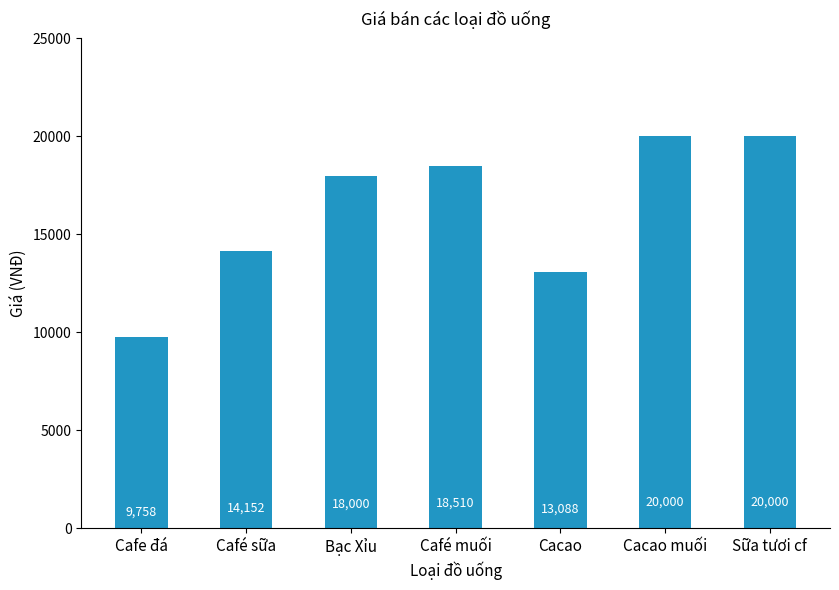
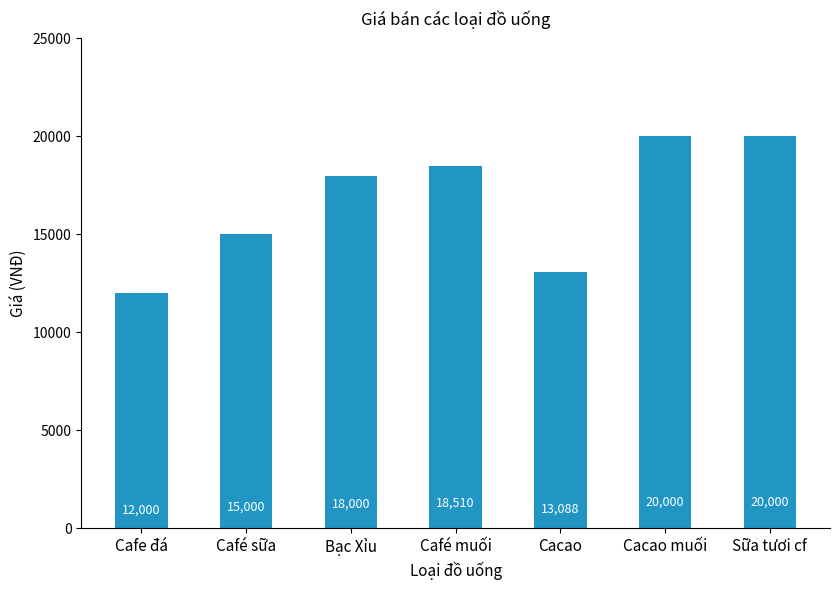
  {
-   "Cafe đá": "9,758",
-   "Café sữa": "14,152",
+   "Cafe đá": "12,000",
+   "Café sữa": "15,000",
    "Bạc Xỉu": "18,000",
    "Café muối": "18,510",
    "Cacao": "13,088",
    "Cacao muối": "20,000",
    "Sữa tươi cf": "20,000"
  }
